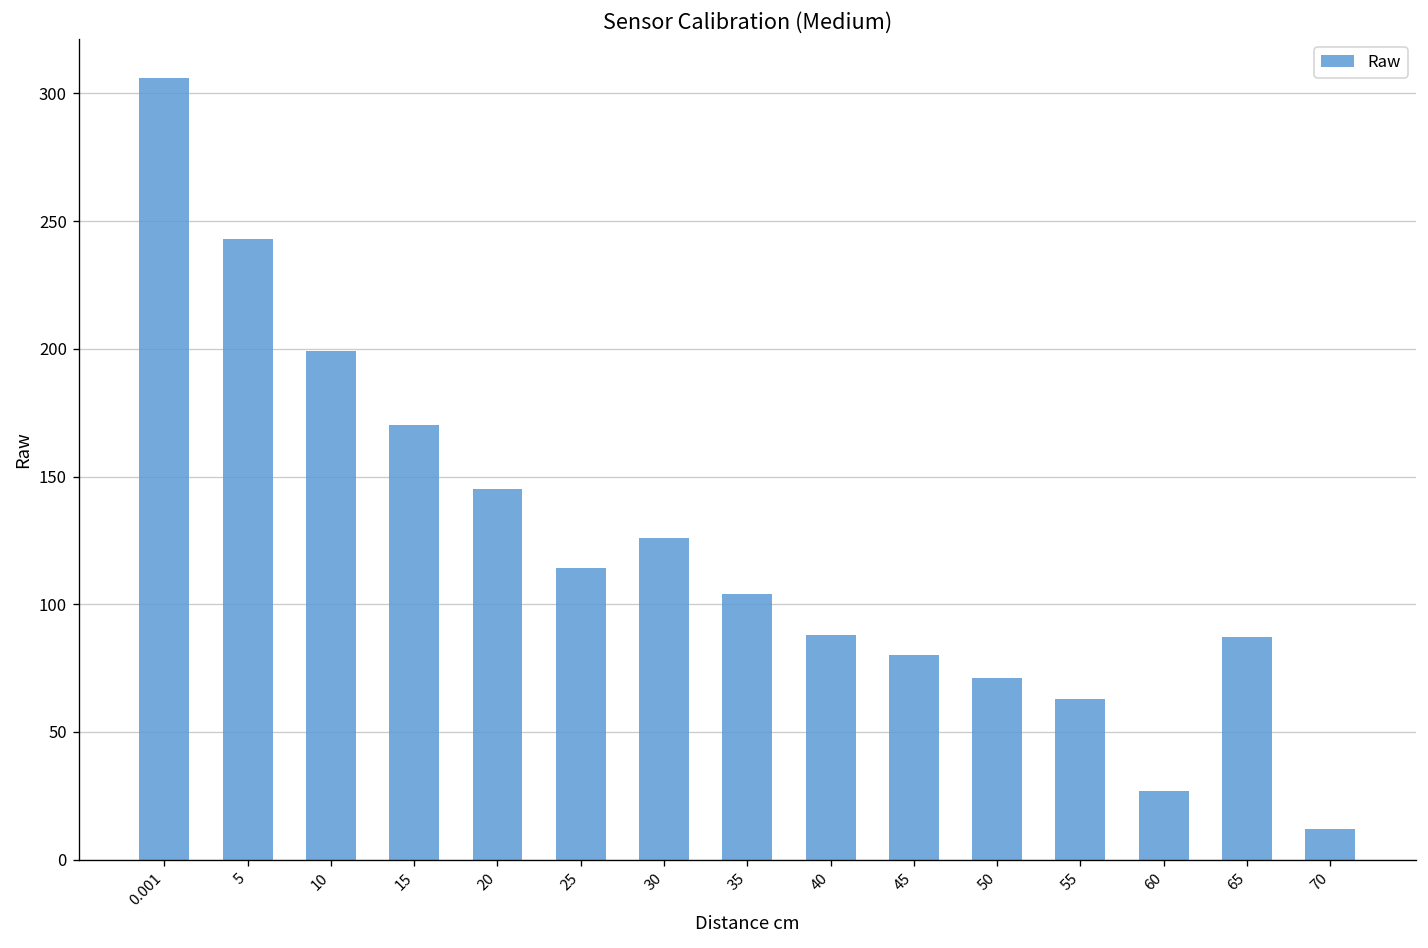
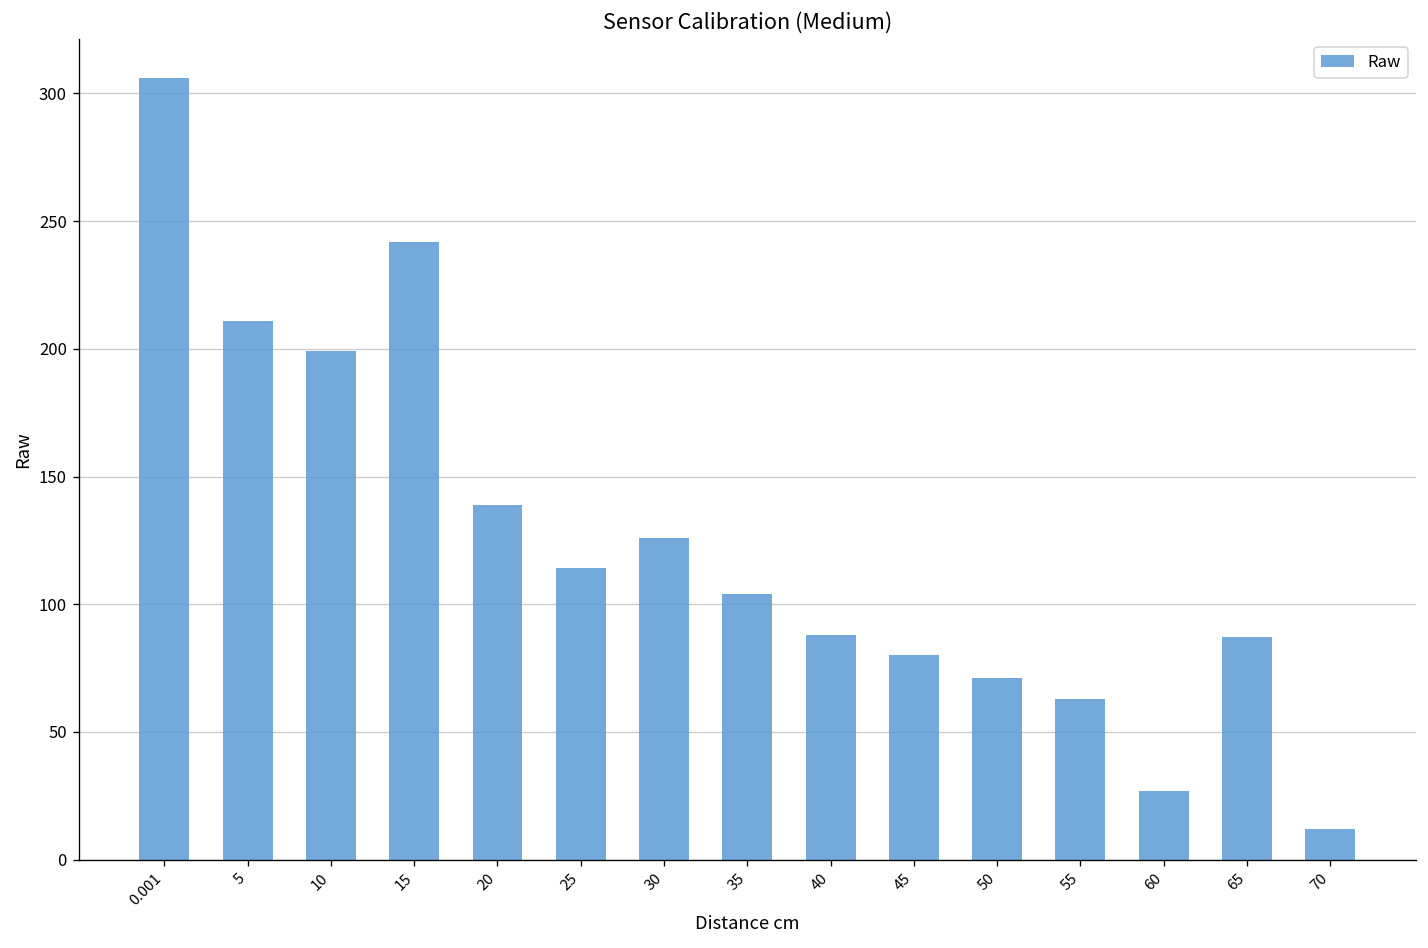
  {
    "0.001": 306,
-   "5": 243,
+   "5": 211,
    "10": 199,
-   "15": 170,
-   "20": 145,
+   "15": 242,
+   "20": 139,
    "25": 114,
    "30": 126,
    "35": 104,
    "40": 88,
    "45": 80,
    "50": 71,
    "55": 63,
    "60": 27,
    "65": 87,
    "70": 12
  }
